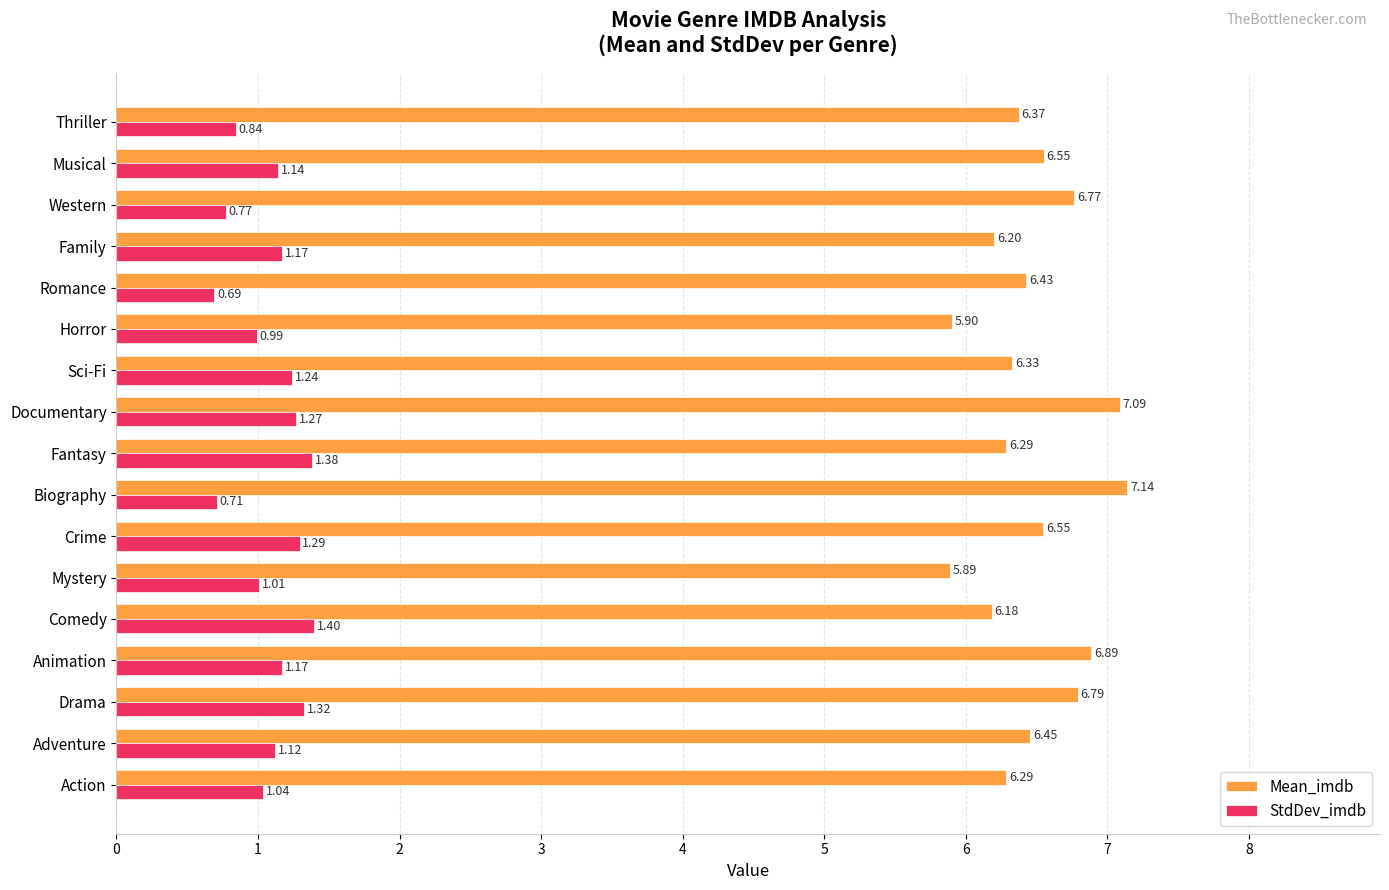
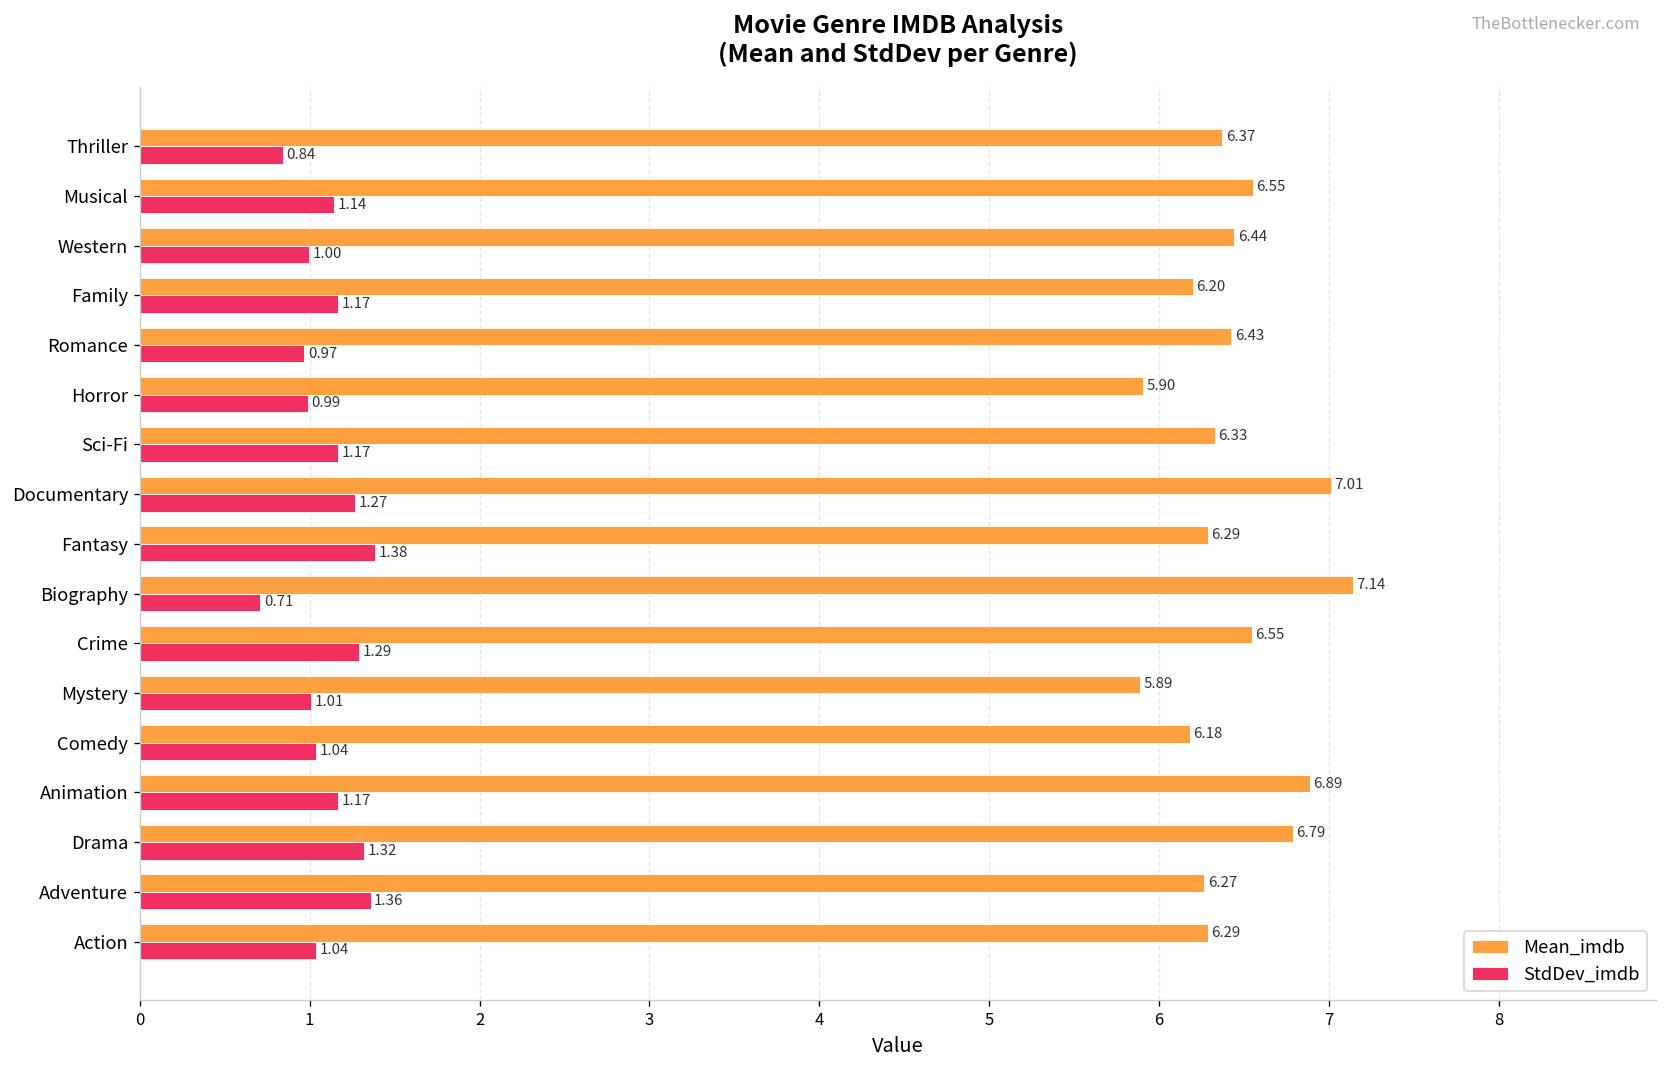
  {
    "Mean_imdb": {
      "Thriller": 6.37,
      "Musical": 6.55,
-     "Western": 6.77,
+     "Western": 6.44,
      "Family": 6.20,
      "Romance": 6.43,
      "Horror": 5.90,
      "Sci-Fi": 6.33,
-     "Documentary": 7.09,
+     "Documentary": 7.01,
      "Fantasy": 6.29,
      "Biography": 7.14,
      "Crime": 6.55,
      "Mystery": 5.89,
      "Comedy": 6.18,
      "Animation": 6.89,
      "Drama": 6.79,
-     "Adventure": 6.45,
+     "Adventure": 6.27,
      "Action": 6.29
    },
    "StdDev_imdb": {
      "Thriller": 0.84,
      "Musical": 1.14,
-     "Western": 0.77,
+     "Western": 1.00,
      "Family": 1.17,
-     "Romance": 0.69,
+     "Romance": 0.97,
      "Horror": 0.99,
-     "Sci-Fi": 1.24,
+     "Sci-Fi": 1.17,
      "Documentary": 1.27,
      "Fantasy": 1.38,
      "Biography": 0.71,
      "Crime": 1.29,
      "Mystery": 1.01,
-     "Comedy": 1.40,
+     "Comedy": 1.04,
      "Animation": 1.17,
      "Drama": 1.32,
-     "Adventure": 1.12,
+     "Adventure": 1.36,
      "Action": 1.04
    }
  }
